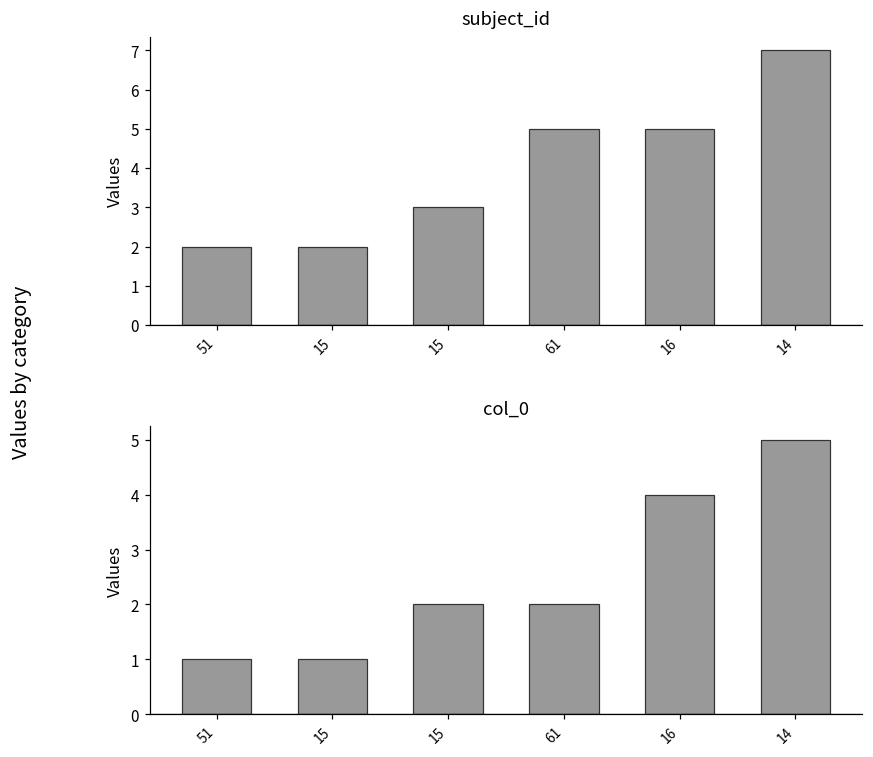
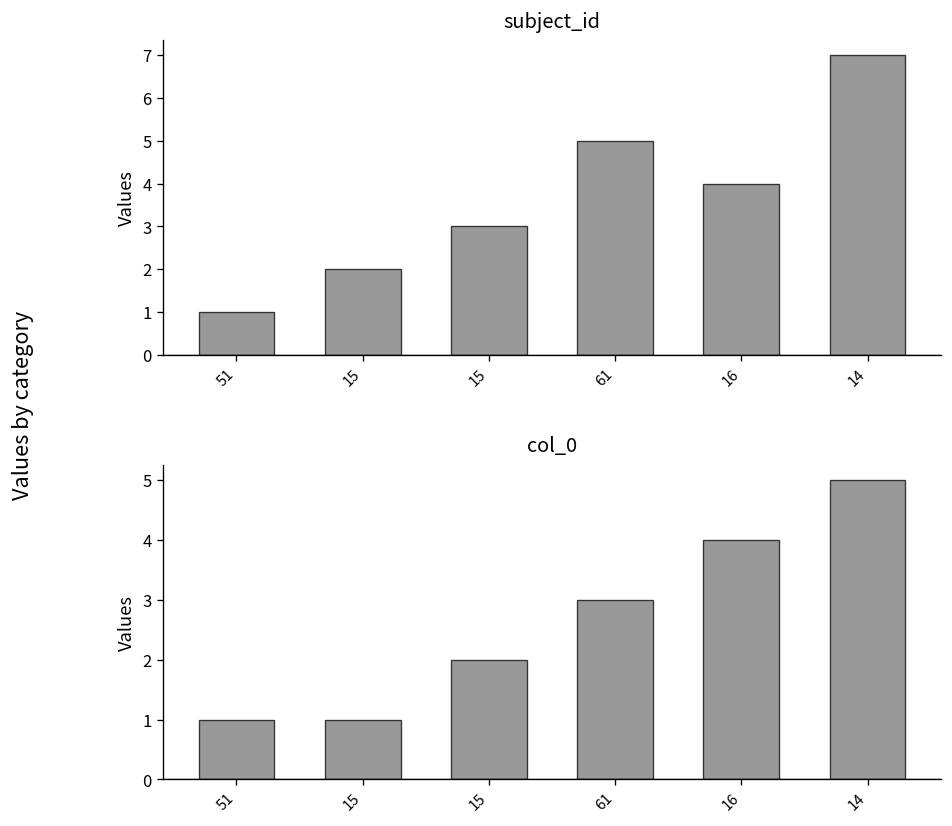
  {
    "subject_id": {
-     "51": 2,
+     "51": 1,
      "61": 5,
-     "16": 5,
+     "16": 4,
      "14": 7
    },
    "col_0": {
      "51": 1,
-     "61": 2,
+     "61": 3,
      "16": 4,
      "14": 5
    }
  }
